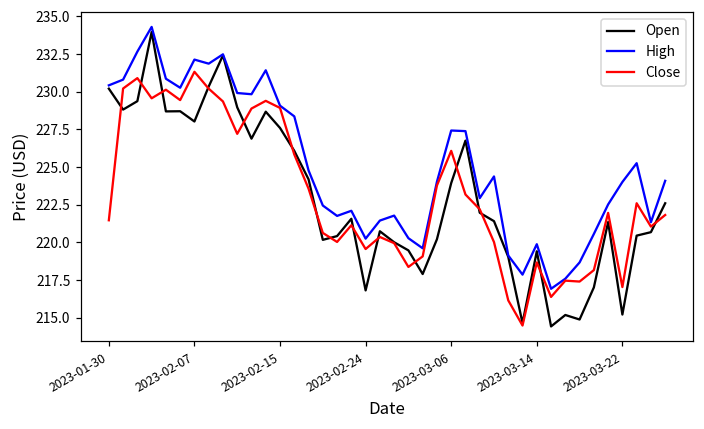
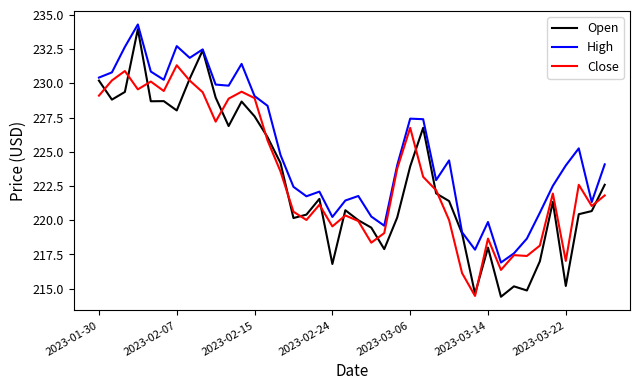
  {
    "Open": {
      "2023-01-30": 230.2,
      "2023-02-07": 228.0,
      "2023-02-15": 227.6,
      "2023-02-24": 216.8,
      "2023-03-06": 223.9,
-     "2023-03-14": 219.4,
+     "2023-03-14": 218.0,
      "2023-03-22": 215.2
    },
    "High": {
      "2023-01-30": 230.4,
-     "2023-02-07": 232.1,
+     "2023-02-07": 232.7,
      "2023-02-24": 220.2,
      "2023-03-06": 227.4,
      "2023-03-14": 219.9,
      "2023-03-22": 224.0
    },
    "Close": {
-     "2023-01-30": 221.5,
+     "2023-01-30": 229.1,
      "2023-02-07": 231.3,
      "2023-02-24": 219.6,
-     "2023-03-06": 226.1,
+     "2023-03-06": 226.8,
      "2023-03-14": 218.7,
      "2023-03-22": 217.0
    }
  }
